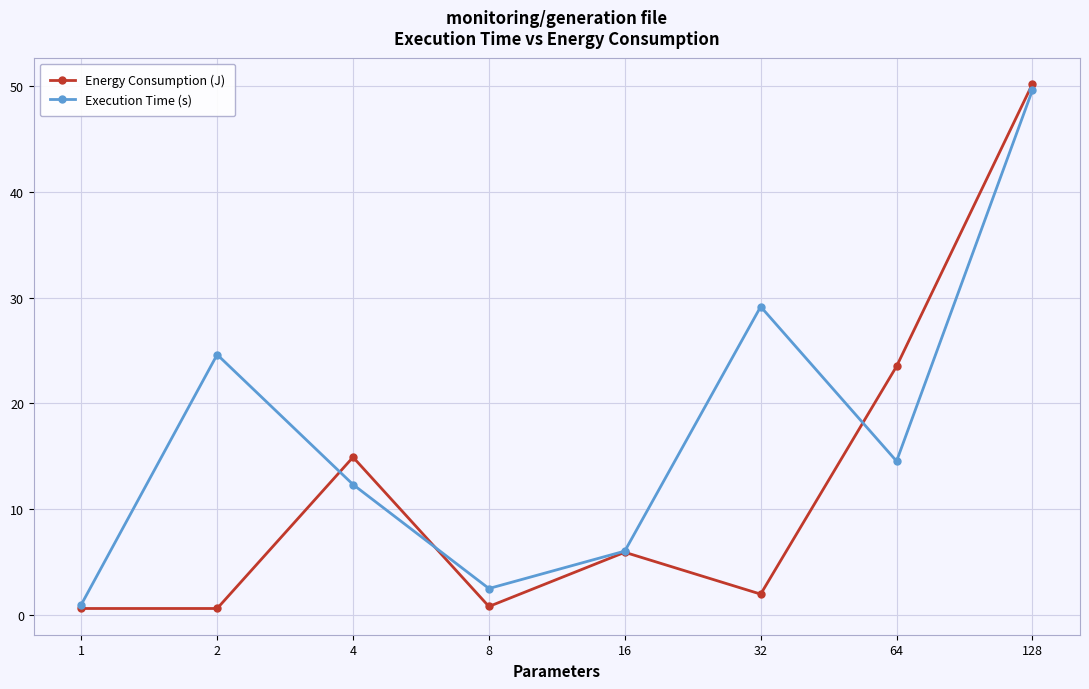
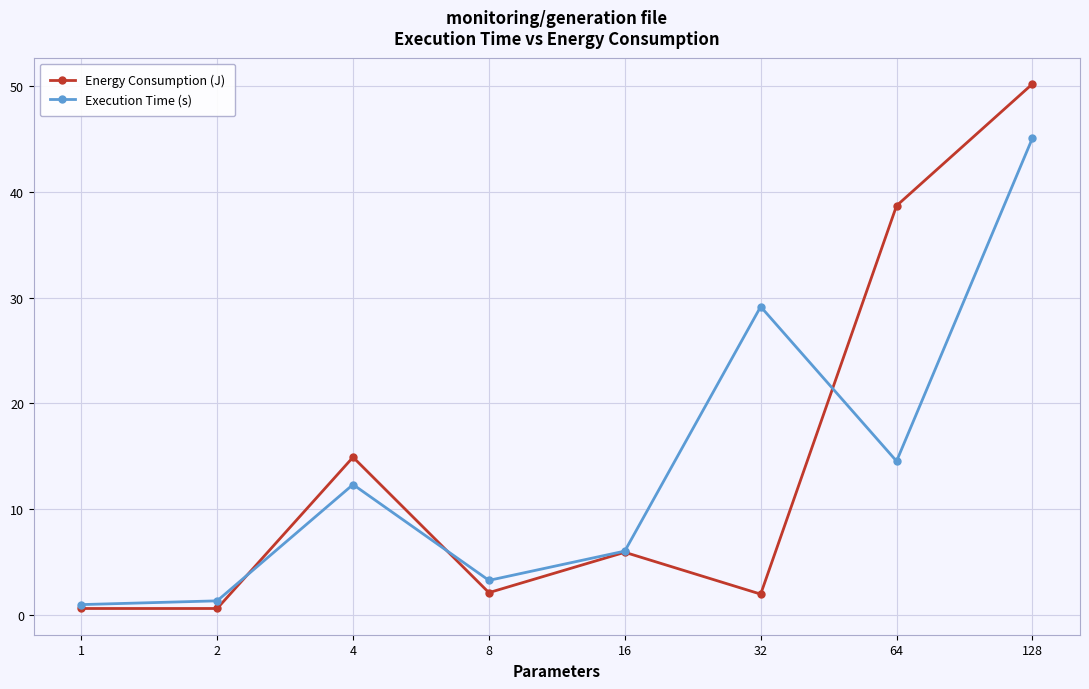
  {
    "Energy Consumption (J)": {
      "1": 0.6,
      "2": 0.6,
      "4": 14.9,
-     "8": 0.8,
+     "8": 2.1,
      "32": 1.9,
-     "64": 23.5,
+     "64": 38.7,
      "128": 50.2
    },
    "Execution Time (s)": {
      "1": 0.9,
-     "2": 24.6,
+     "2": 1.3,
      "4": 12.3,
-     "8": 2.5,
+     "8": 3.2,
      "32": 29.1,
      "64": 14.5,
-     "128": 49.6
+     "128": 45.1
    }
  }
